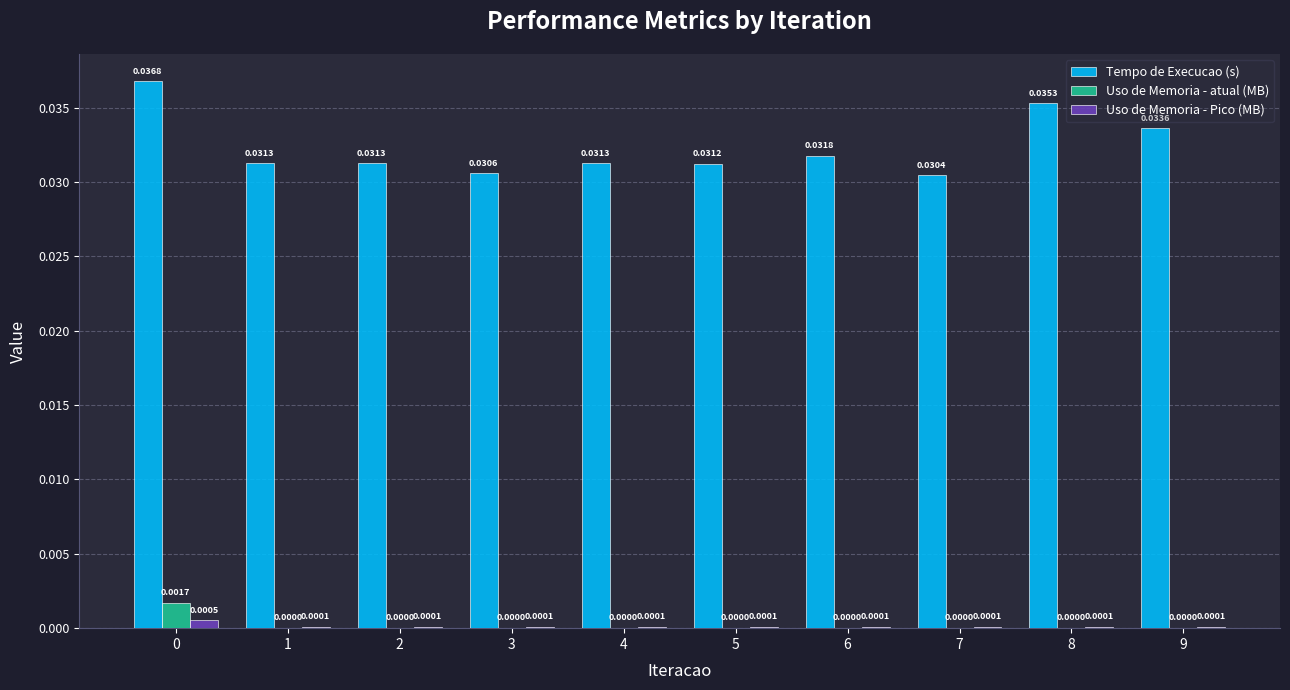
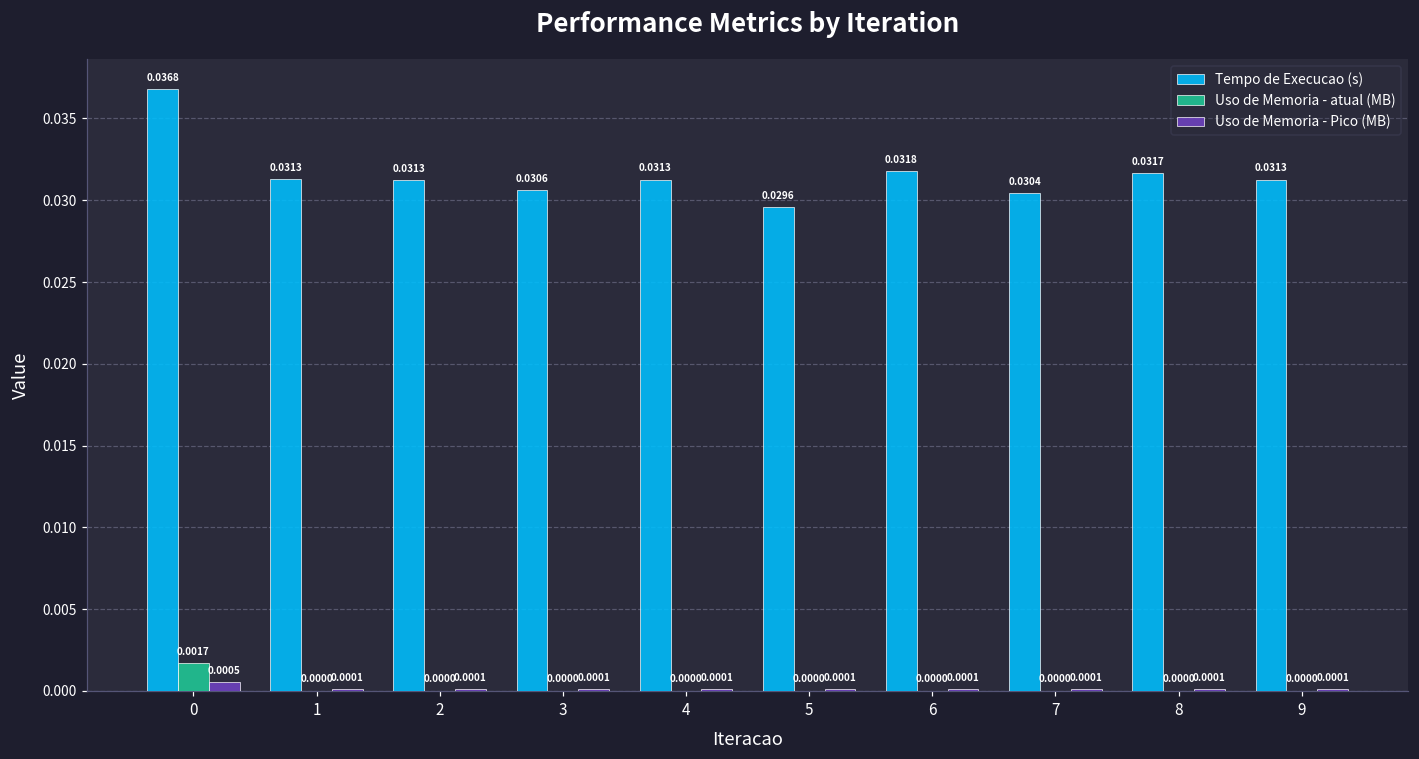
  {
    "Tempo de Execucao (s)": {
      "0": 0.0368,
      "1": 0.0313,
      "2": 0.0313,
      "3": 0.0306,
      "4": 0.0313,
-     "5": 0.0312,
+     "5": 0.0296,
      "6": 0.0318,
      "7": 0.0304,
-     "8": 0.0353,
-     "9": 0.0336
+     "8": 0.0317,
+     "9": 0.0313
    },
    "Uso de Memoria - atual (MB)": {
      "0": 0.0017,
      "1": 0.0000,
      "2": 0.0000,
      "3": 0.0000,
      "4": 0.0000,
      "5": 0.0000,
      "6": 0.0000,
      "7": 0.0000,
      "8": 0.0000,
      "9": 0.0000
    },
    "Uso de Memoria - Pico (MB)": {
      "0": 0.0005,
      "1": 0.0001,
      "2": 0.0001,
      "3": 0.0001,
      "4": 0.0001,
      "5": 0.0001,
      "6": 0.0001,
      "7": 0.0001,
      "8": 0.0001,
      "9": 0.0001
    }
  }
